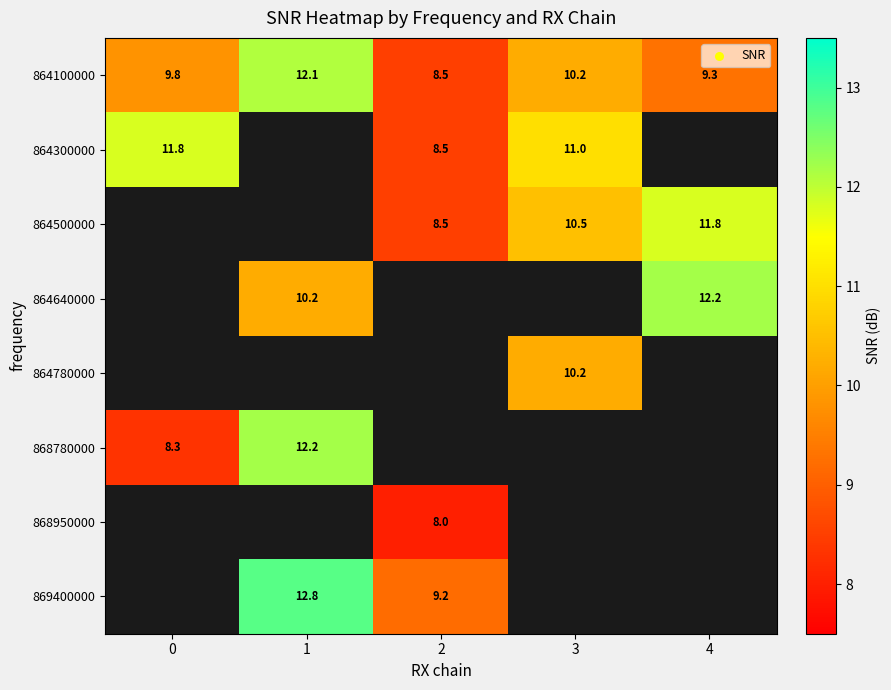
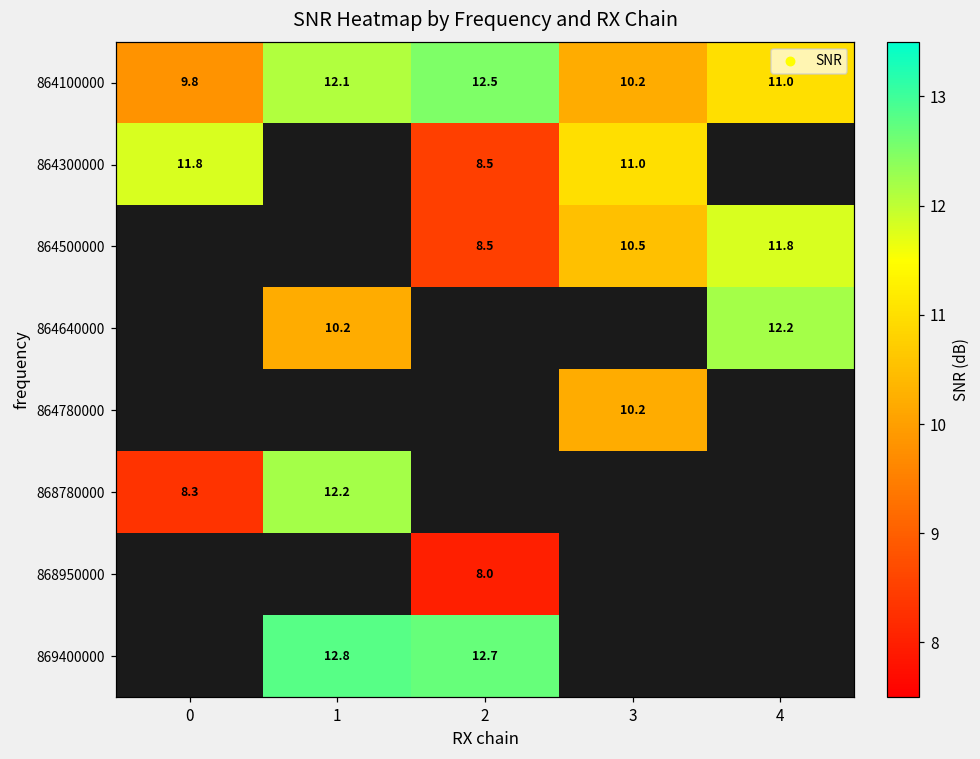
  {
    "864100000": {
      "0": 9.8,
      "1": 12.1,
-     "2": 8.5,
+     "2": 12.5,
      "3": 10.2,
-     "4": 9.3
+     "4": 11.0
    },
    "864300000": {
      "0": 11.8,
      "2": 8.5,
      "3": 11.0
    },
    "864500000": {
      "2": 8.5,
      "3": 10.5,
      "4": 11.8
    },
    "864640000": {
      "1": 10.2,
      "4": 12.2
    },
    "864780000": {
      "3": 10.2
    },
    "868780000": {
      "0": 8.3,
      "1": 12.2
    },
    "868950000": {
      "2": 8.0
    },
    "869400000": {
      "1": 12.8,
-     "2": 9.2
+     "2": 12.7
    }
  }
